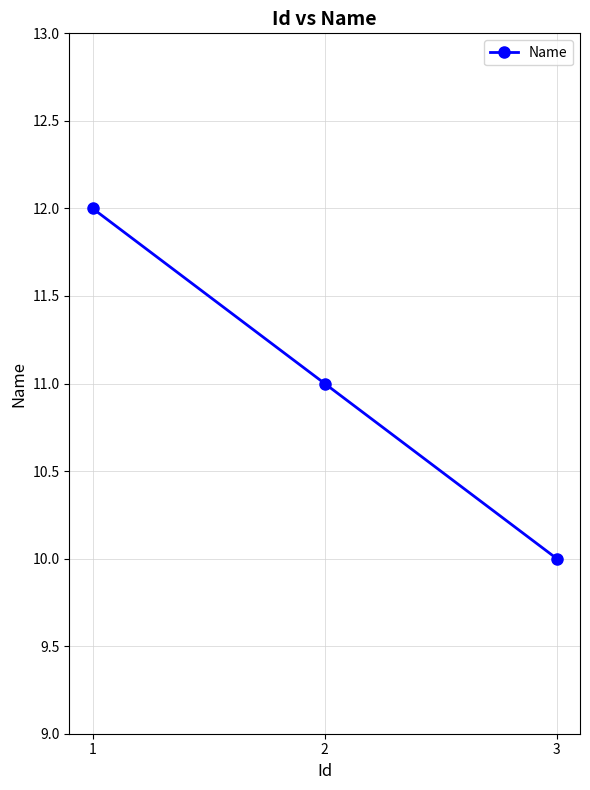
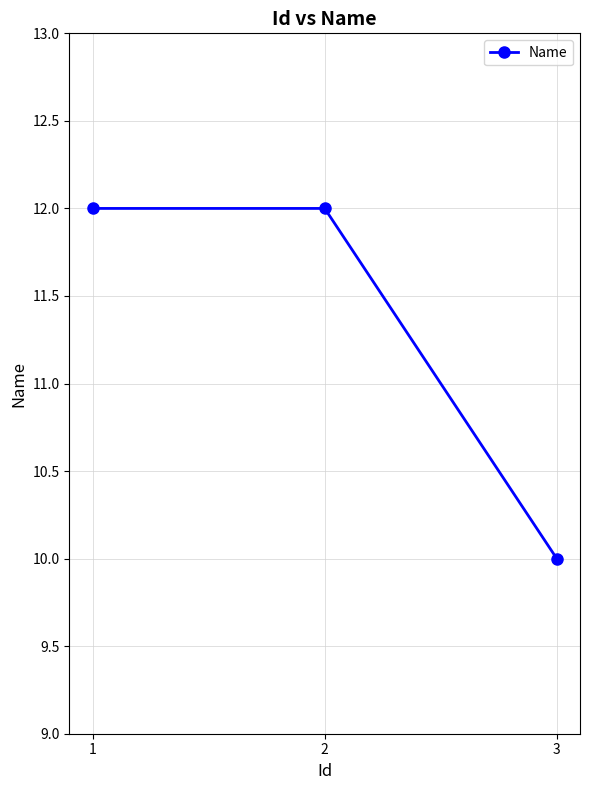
  {
    "1": 12,
-   "2": 11,
+   "2": 12,
    "3": 10
  }
